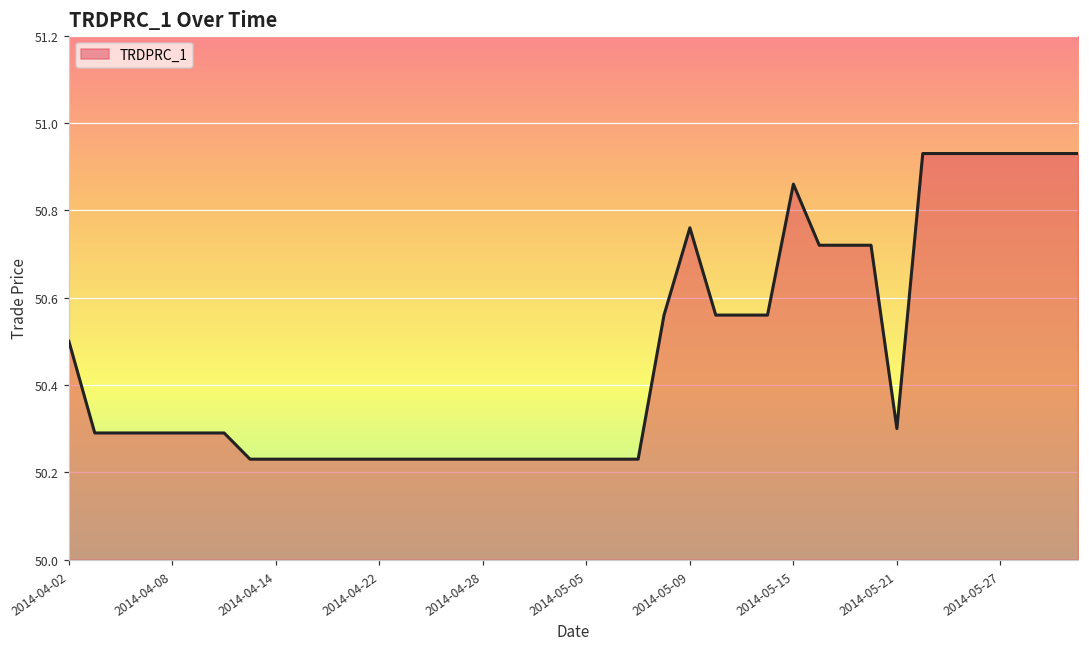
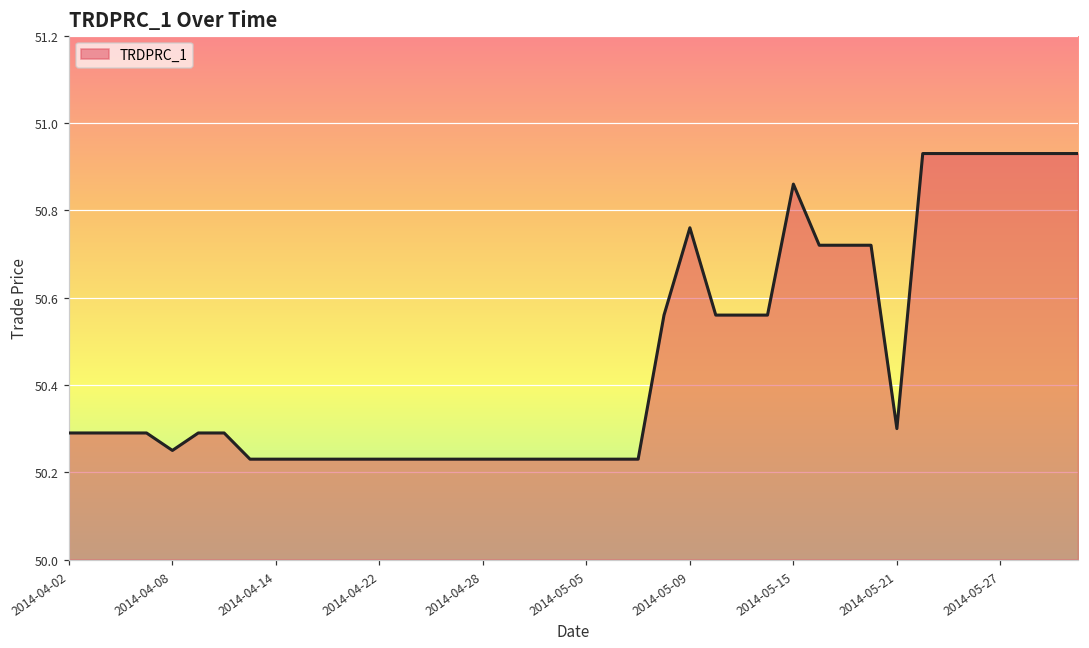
  {
-   "2014-04-02": 50.50,
-   "2014-04-08": 50.29,
+   "2014-04-02": 50.29,
+   "2014-04-08": 50.25,
    "2014-04-14": 50.23,
    "2014-04-22": 50.23,
    "2014-04-28": 50.23,
    "2014-05-05": 50.23,
    "2014-05-09": 50.76,
    "2014-05-15": 50.86,
    "2014-05-21": 50.30,
    "2014-05-27": 50.93
  }
